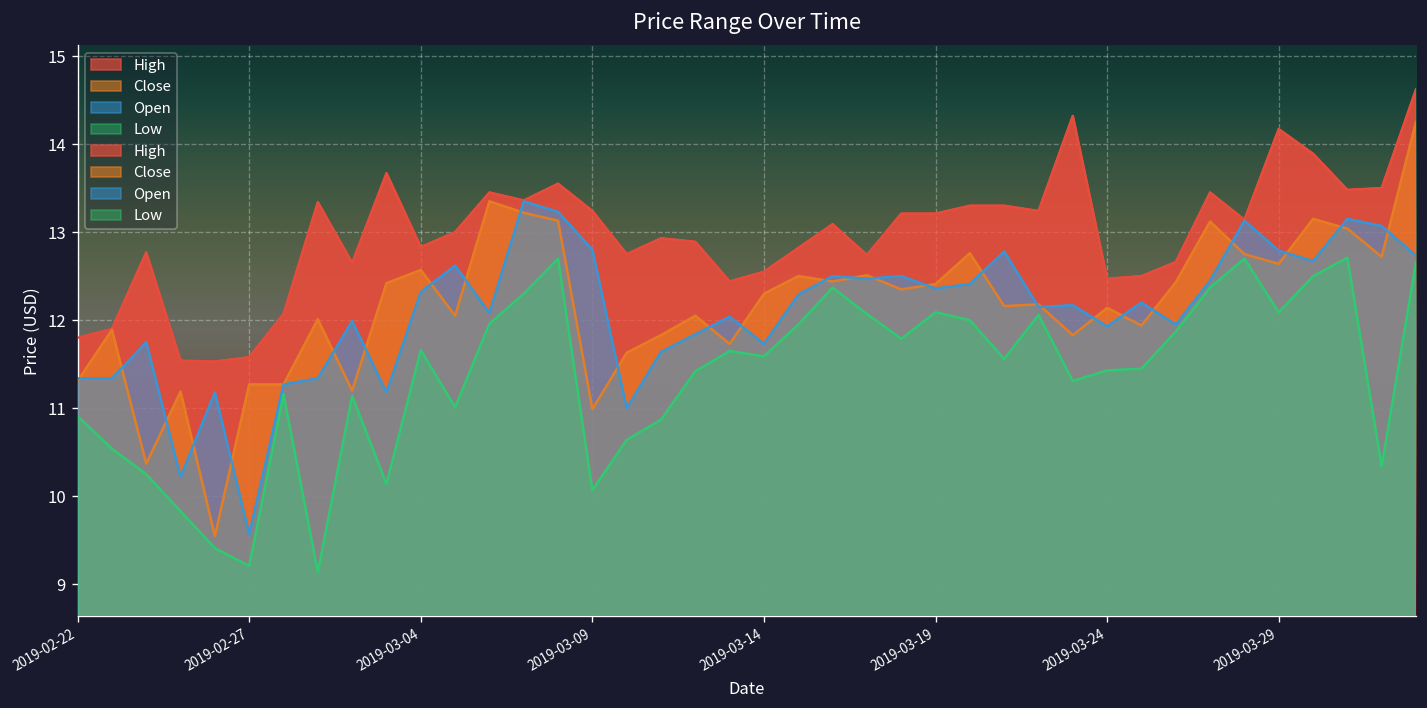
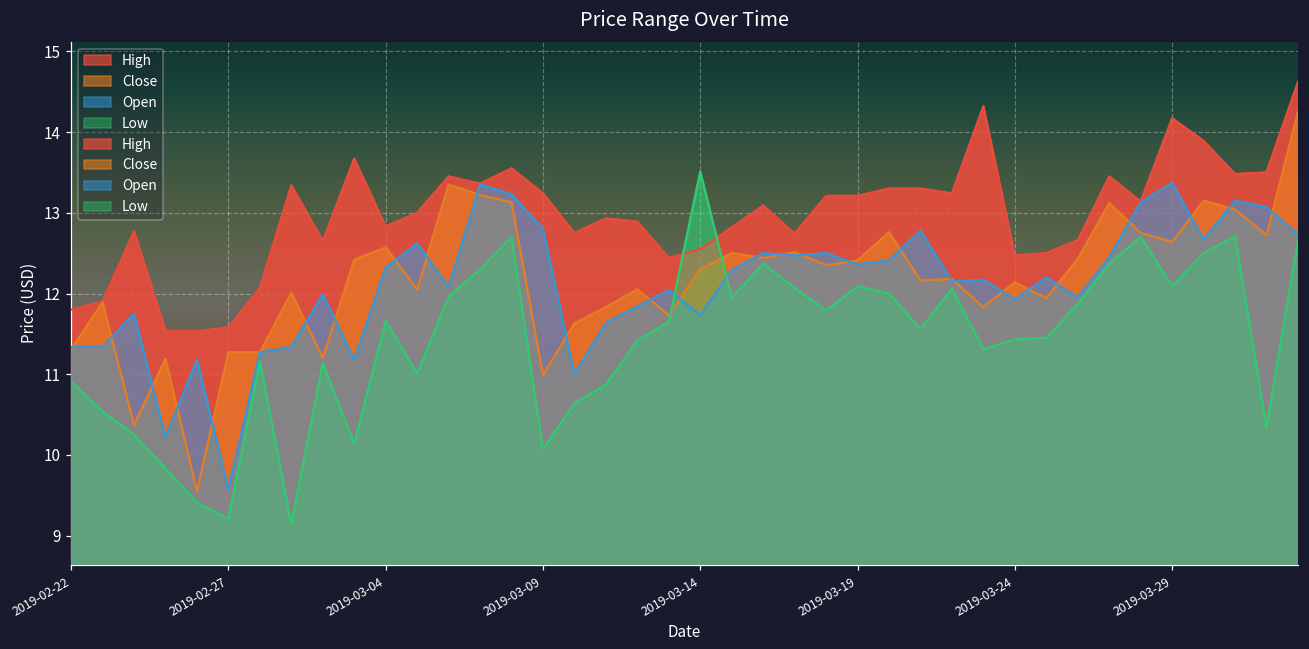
  {
    "Open": {
      "2019-02-27": 9.6,
      "2019-03-04": 12.3,
      "2019-03-09": 12.8,
      "2019-03-14": 11.7,
      "2019-03-19": 12.4,
      "2019-03-24": 11.9,
-     "2019-03-29": 12.8
+     "2019-03-29": 13.4
    },
    "Low": {
      "2019-02-22": 10.9,
      "2019-02-27": 9.2,
      "2019-03-04": 11.7,
      "2019-03-09": 10.1,
-     "2019-03-14": 11.6,
+     "2019-03-14": 13.5,
      "2019-03-19": 12.1,
      "2019-03-24": 11.4,
      "2019-03-29": 12.1
    }
  }
